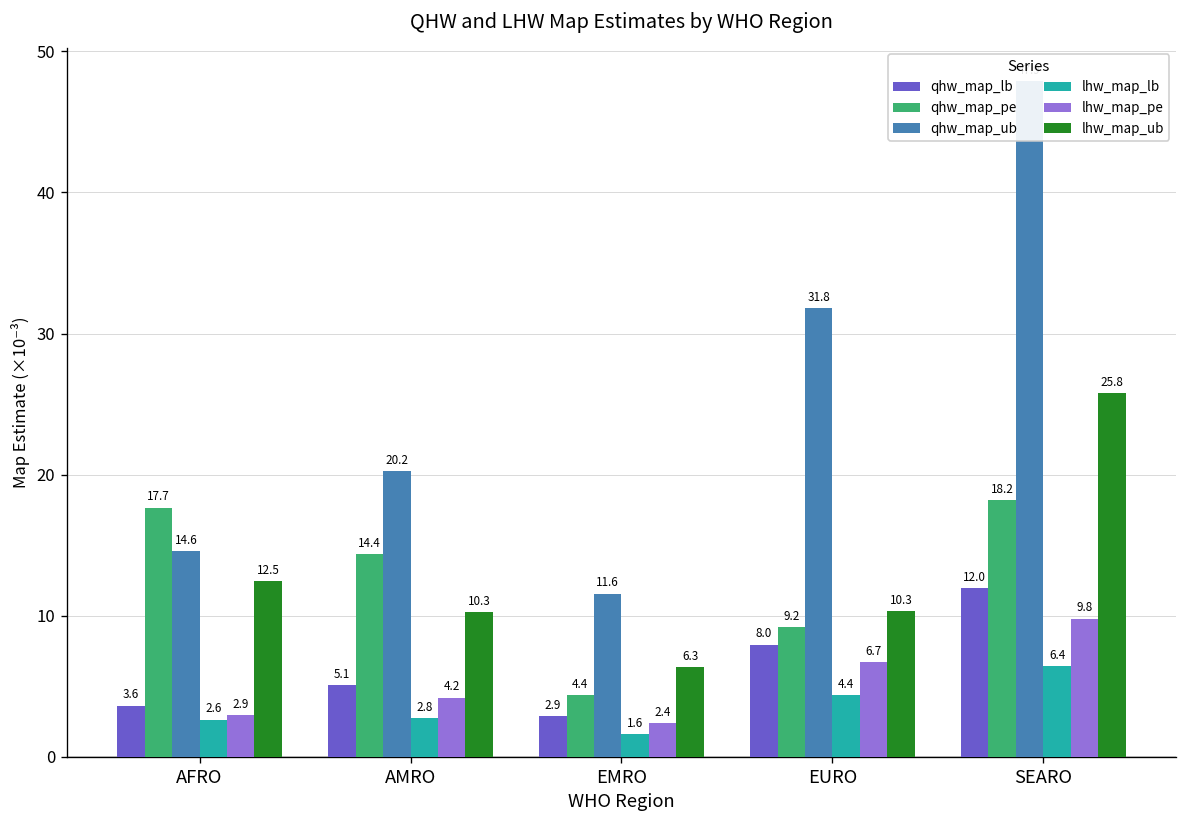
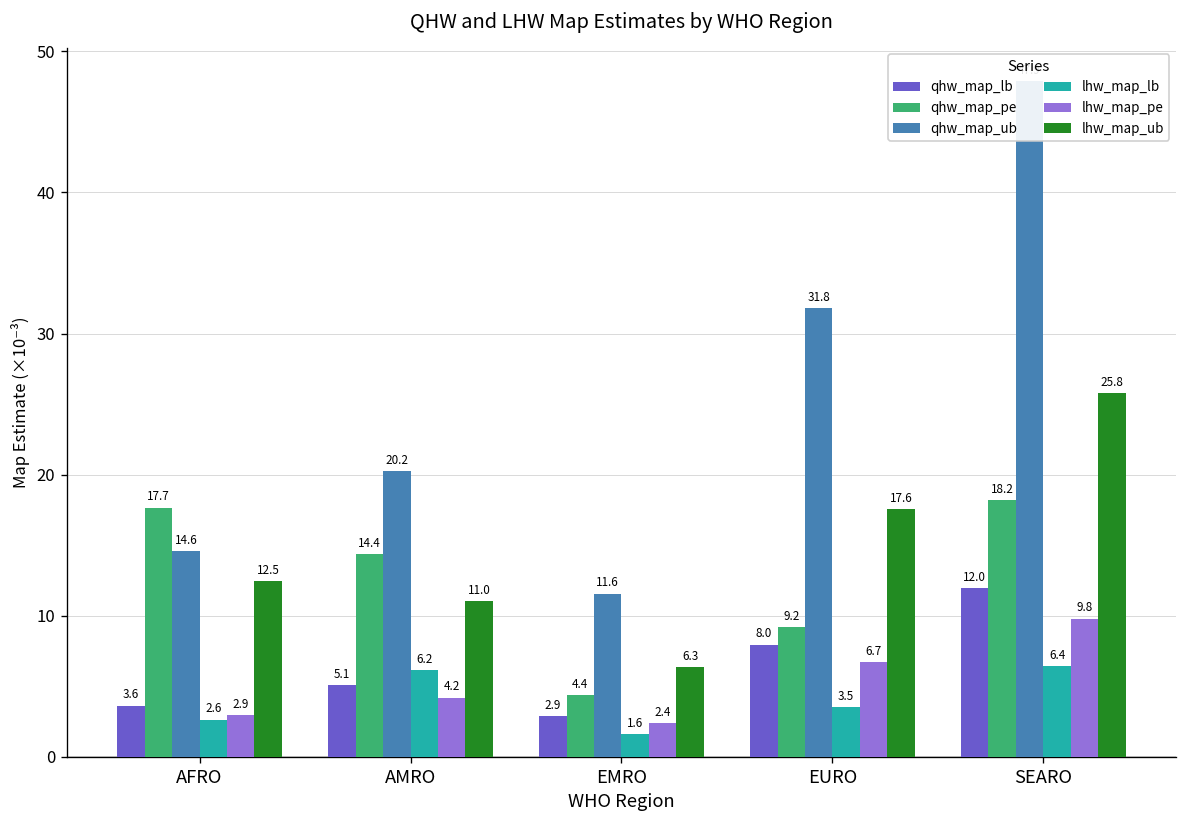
  {
    "qhw_map_pe": {
      "AFRO": 17.7,
      "AMRO": 14.4,
      "EMRO": 4.4,
      "EURO": 9.2,
      "SEARO": 18.2
    },
    "lhw_map_lb": {
      "AFRO": 2.6,
-     "AMRO": 2.8,
+     "AMRO": 6.2,
      "EMRO": 1.6,
-     "EURO": 4.4,
+     "EURO": 3.5,
      "SEARO": 6.4
    },
    "lhw_map_ub": {
      "AFRO": 12.5,
-     "AMRO": 10.3,
+     "AMRO": 11.0,
      "EMRO": 6.3,
-     "EURO": 10.3,
+     "EURO": 17.6,
      "SEARO": 25.8
    }
  }
